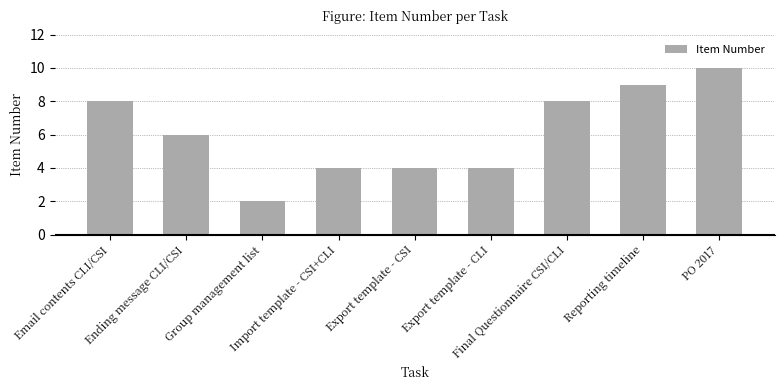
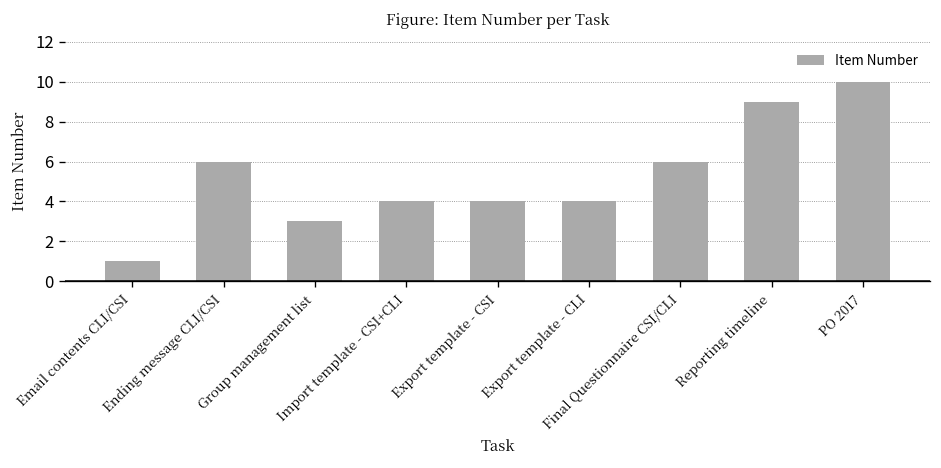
  {
-   "Email contents CLI/CSI": 8,
+   "Email contents CLI/CSI": 1,
    "Ending message CLI/CSI": 6,
-   "Group management list": 2,
+   "Group management list": 3,
    "Import template - CSI+CLI": 4,
    "Export template - CSI": 4,
    "Export template - CLI": 4,
-   "Final Questionnaire CSI/CLI": 8,
+   "Final Questionnaire CSI/CLI": 6,
    "Reporting timeline": 9,
    "PO 2017": 10
  }
